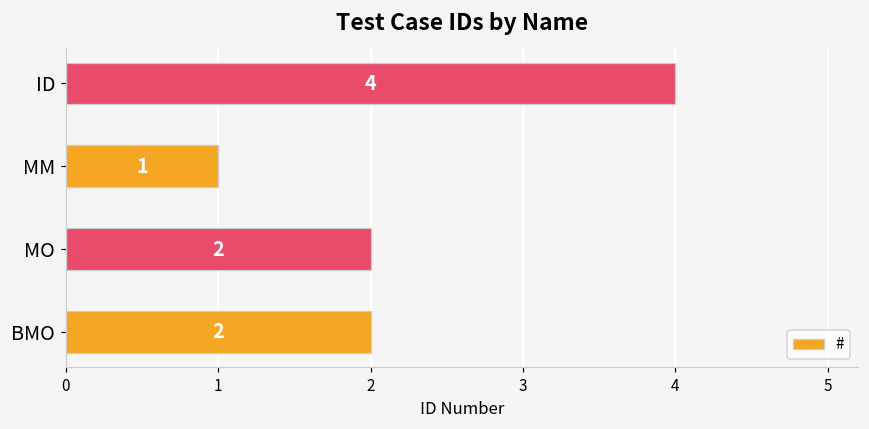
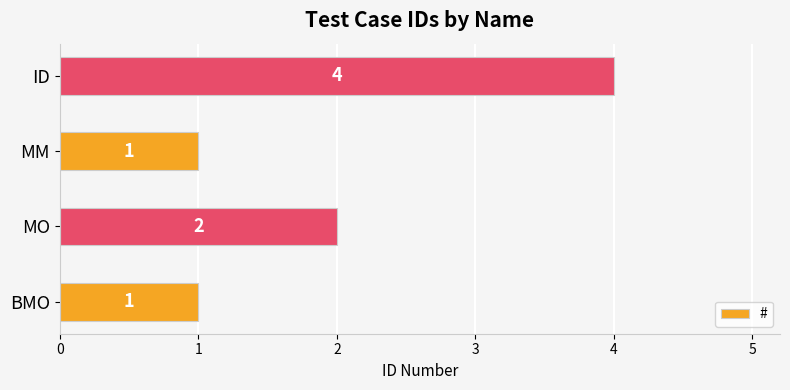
  {
    "ID": 4,
    "MM": 1,
    "MO": 2,
-   "BMO": 2
+   "BMO": 1
  }
